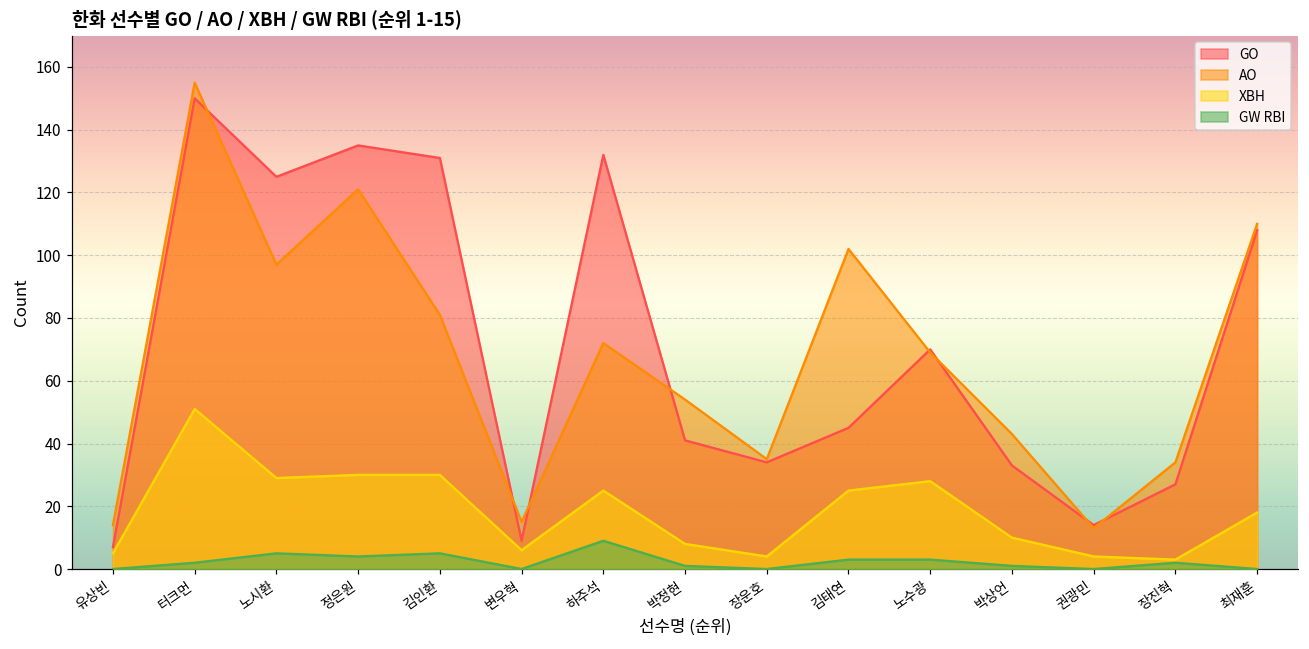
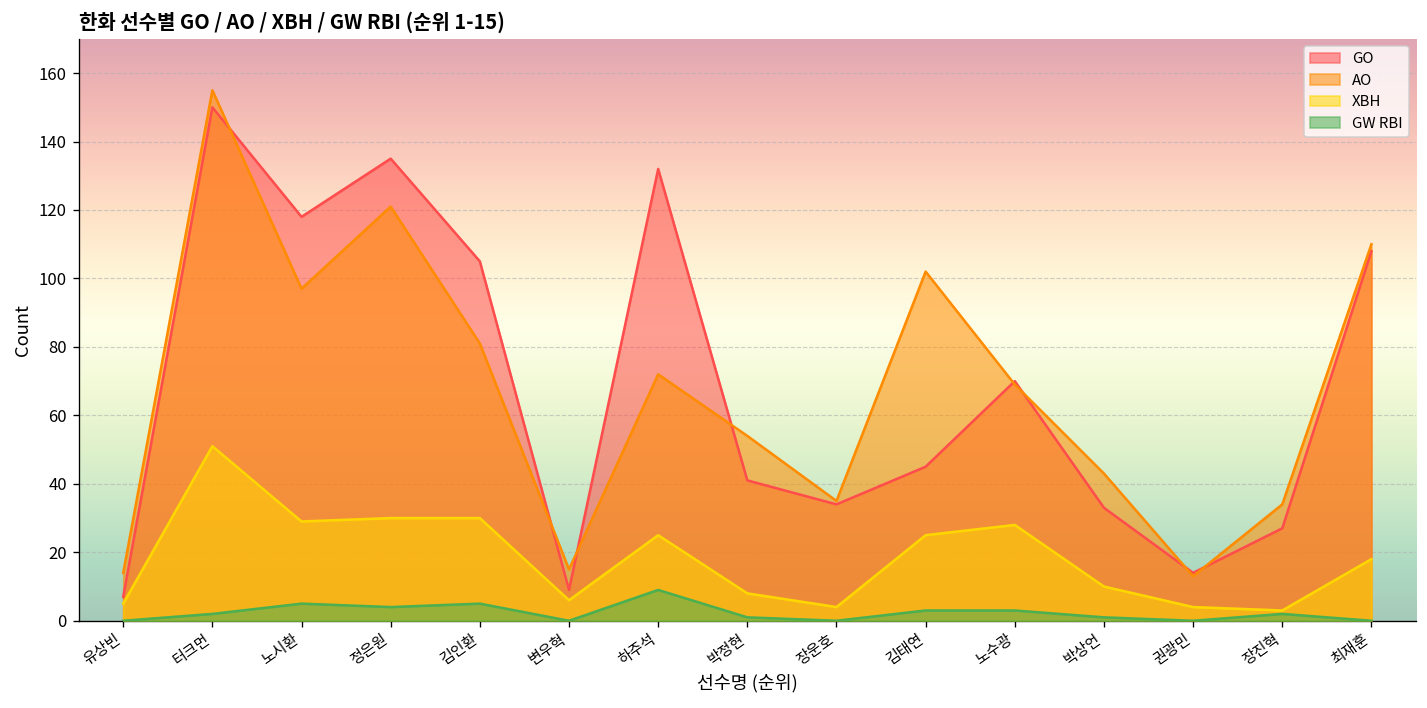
  {
    "GO": {
      "유상빈": 7,
      "터크먼": 150,
-     "노시환": 125,
+     "노시환": 118,
      "정은원": 135,
-     "김인환": 131,
+     "김인환": 105,
      "변우혁": 9,
      "하주석": 132,
      "박정현": 41,
      "장운호": 34,
      "김태연": 45,
      "노수광": 70,
      "박상언": 33,
      "권광민": 14,
      "장진혁": 27,
      "최재훈": 108
    },
    "AO": {
      "유상빈": 14,
      "터크먼": 155,
      "노시환": 97,
      "정은원": 121,
      "김인환": 81,
      "변우혁": 15,
      "하주석": 72,
      "박정현": 54,
      "장운호": 35,
      "김태연": 102,
      "노수광": 69,
      "박상언": 43,
      "권광민": 13,
      "장진혁": 34,
      "최재훈": 110
    },
    "XBH": {
      "유상빈": 5,
      "터크먼": 51,
      "노시환": 29,
      "정은원": 30,
      "김인환": 30,
      "변우혁": 6,
      "하주석": 25,
      "박정현": 8,
      "장운호": 4,
      "김태연": 25,
      "노수광": 28,
      "박상언": 10,
      "권광민": 4,
      "장진혁": 3,
      "최재훈": 18
    },
    "GW RBI": {
      "유상빈": 0,
      "터크먼": 2,
      "노시환": 5,
      "정은원": 4,
      "김인환": 5,
      "변우혁": 0,
      "하주석": 9,
      "박정현": 1,
      "장운호": 0,
      "김태연": 3,
      "노수광": 3,
      "박상언": 1,
      "권광민": 0,
      "장진혁": 2,
      "최재훈": 0
    }
  }
